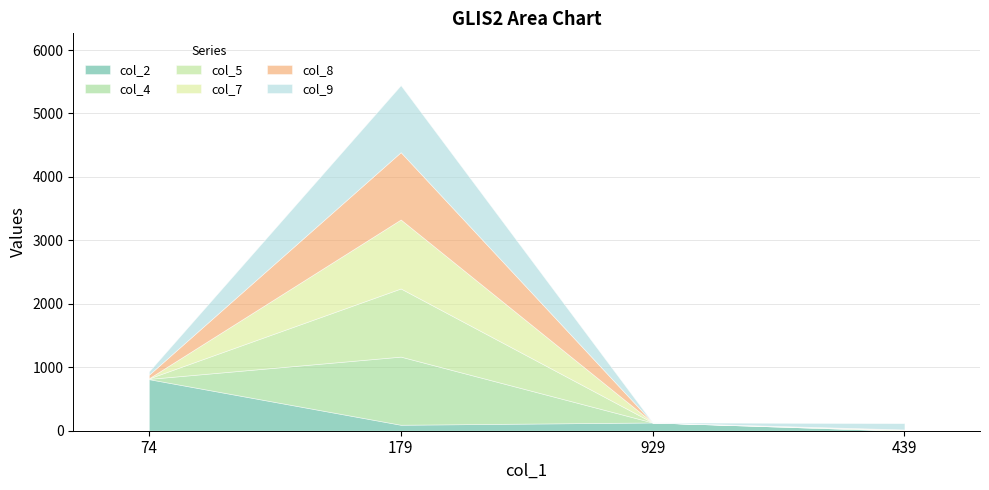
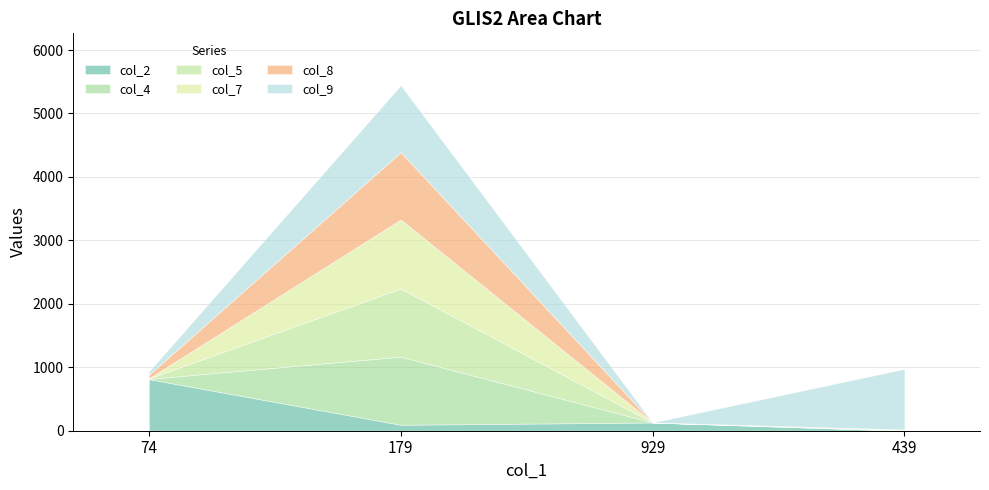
  {
    "col_2": {
      "179": 100
    },
    "col_8": {
      "74": 100,
      "179": 1100
    },
    "col_9": {
      "74": 100,
      "179": 1100,
-     "439": 100
+     "439": 1000
    }
  }
